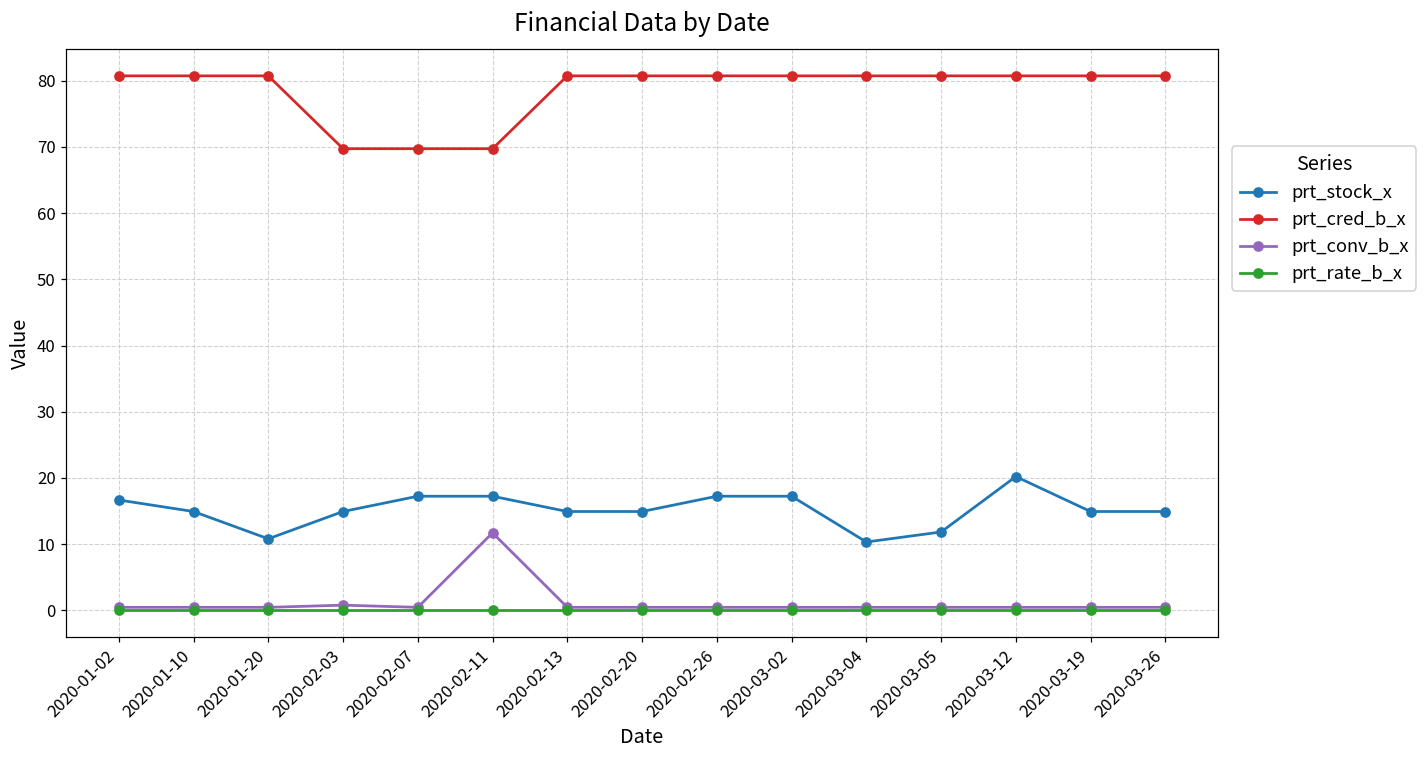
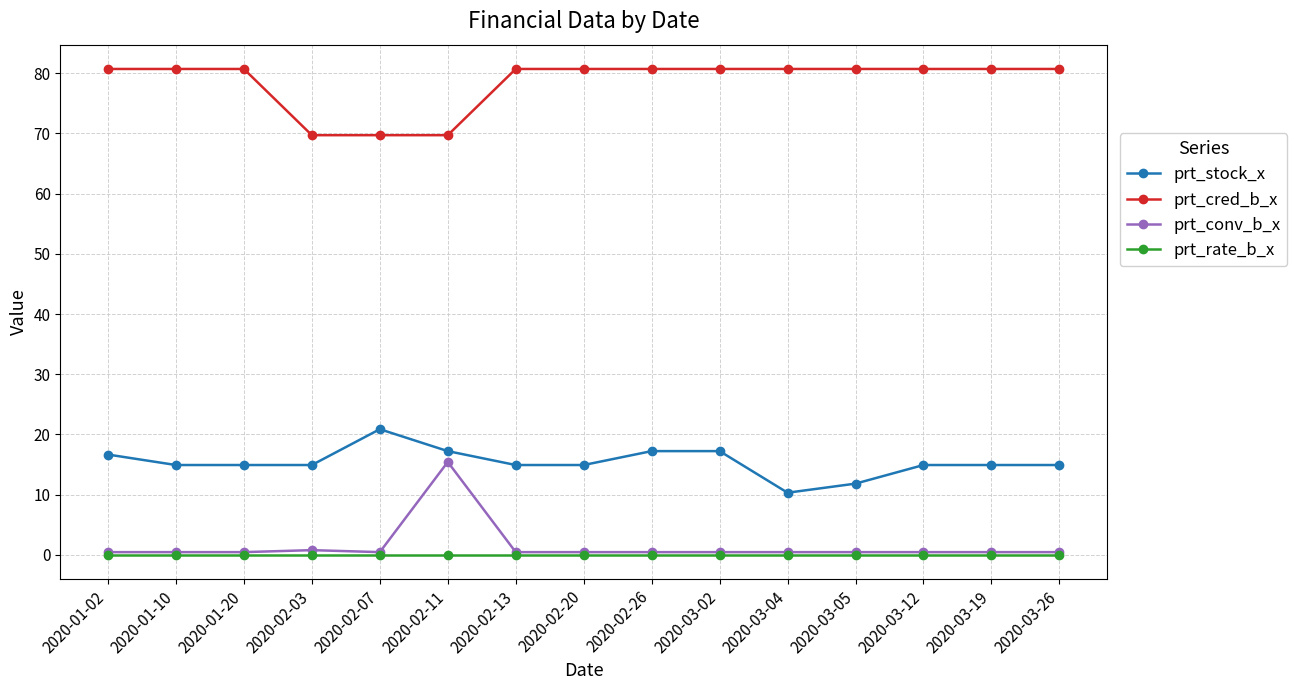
  {
    "prt_stock_x": {
      "2020-01-02": 17,
      "2020-01-10": 15,
-     "2020-01-20": 11,
+     "2020-01-20": 15,
      "2020-02-03": 15,
-     "2020-02-07": 17,
+     "2020-02-07": 21,
      "2020-02-11": 17,
      "2020-02-13": 15,
      "2020-02-20": 15,
      "2020-02-26": 17,
      "2020-03-02": 17,
      "2020-03-04": 10,
      "2020-03-05": 12,
-     "2020-03-12": 20,
+     "2020-03-12": 15,
      "2020-03-19": 15,
      "2020-03-26": 15
    },
    "prt_cred_b_x": {
      "2020-01-02": 81,
      "2020-01-10": 81,
      "2020-01-20": 81,
      "2020-02-03": 70,
      "2020-02-07": 70,
      "2020-02-11": 70,
      "2020-02-13": 81,
      "2020-02-20": 81,
      "2020-02-26": 81,
      "2020-03-02": 81,
      "2020-03-04": 81,
      "2020-03-05": 81,
      "2020-03-12": 81,
      "2020-03-19": 81,
      "2020-03-26": 81
    },
    "prt_conv_b_x": {
      "2020-01-02": 0,
      "2020-01-10": 0,
      "2020-01-20": 0,
      "2020-02-03": 1,
      "2020-02-07": 0,
-     "2020-02-11": 12,
+     "2020-02-11": 15,
      "2020-02-13": 0,
      "2020-02-20": 0,
      "2020-02-26": 0,
      "2020-03-02": 0,
      "2020-03-04": 0,
      "2020-03-05": 0,
      "2020-03-12": 0,
      "2020-03-19": 0,
      "2020-03-26": 0
    },
    "prt_rate_b_x": {
      "2020-01-02": 0,
      "2020-01-10": 0,
      "2020-01-20": 0,
      "2020-02-03": 0,
      "2020-02-07": 0,
      "2020-02-11": 0,
      "2020-02-13": 0,
      "2020-02-20": 0,
      "2020-02-26": 0,
      "2020-03-02": 0,
      "2020-03-04": 0,
      "2020-03-05": 0,
      "2020-03-12": 0,
      "2020-03-19": 0,
      "2020-03-26": 0
    }
  }
